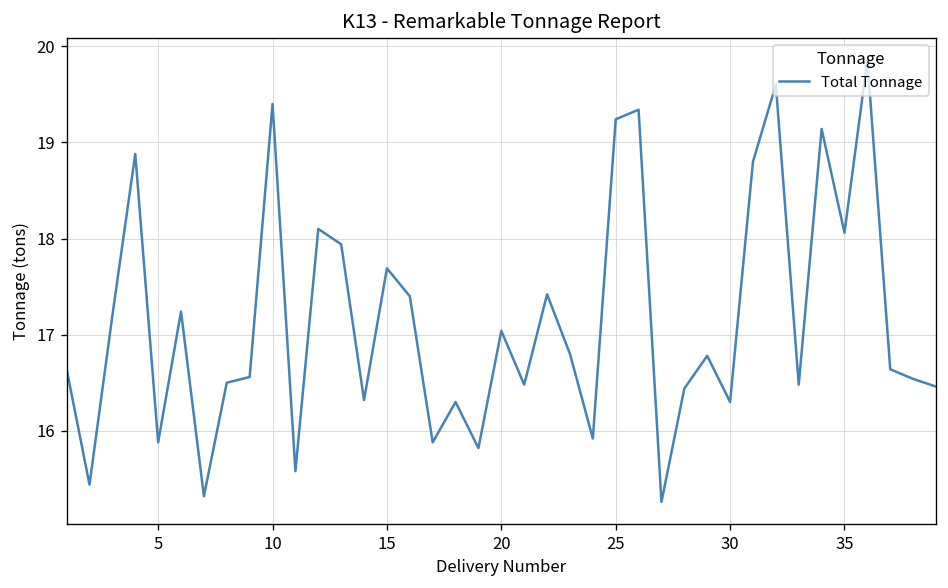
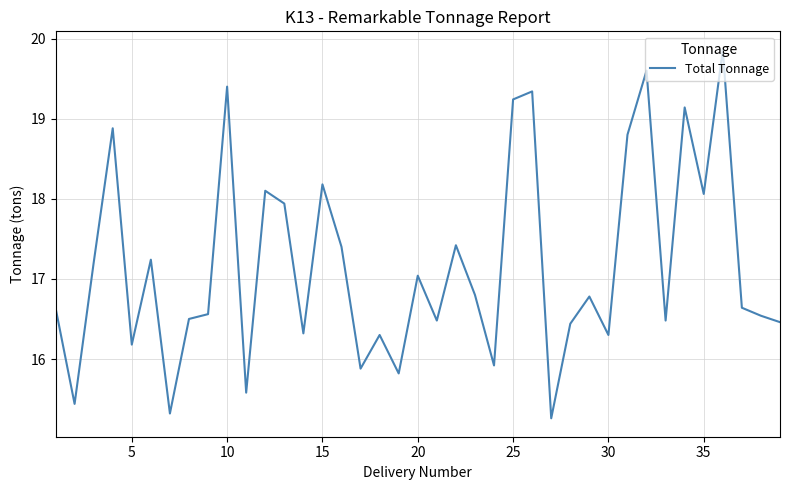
  {
-   "5": 15.9,
+   "5": 16.2,
    "10": 19.4,
-   "15": 17.7,
+   "15": 18.2,
    "20": 17.0,
    "25": 19.2,
    "30": 16.3,
    "35": 18.1
  }
